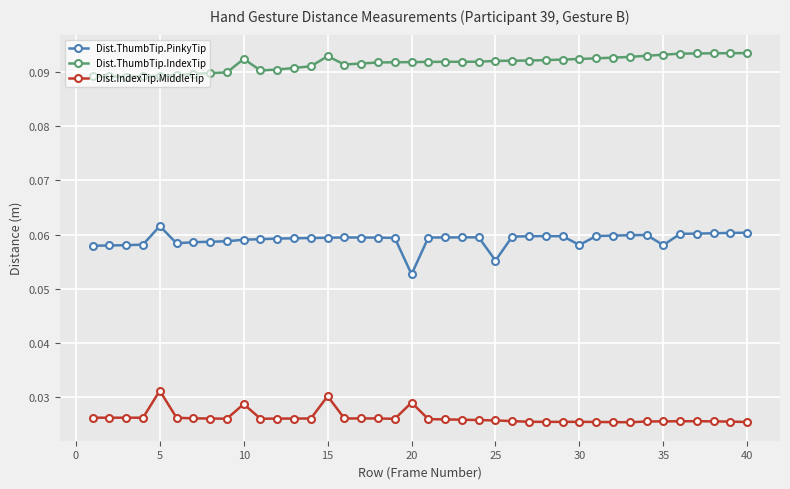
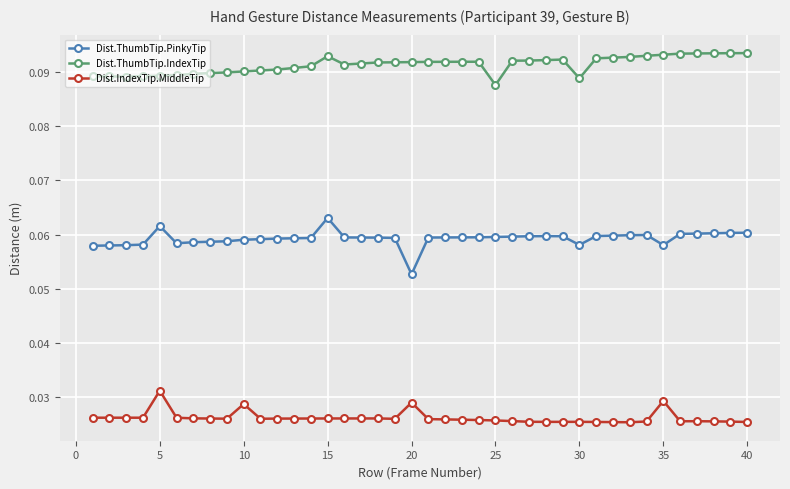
  {
    "Dist.ThumbTip.PinkyTip": {
      "5": 0.062,
      "10": 0.059,
-     "15": 0.059,
+     "15": 0.063,
      "20": 0.053,
-     "25": 0.055,
+     "25": 0.060,
      "30": 0.058,
      "35": 0.058,
      "40": 0.060
    },
    "Dist.ThumbTip.IndexTip": {
-     "10": 0.092,
+     "10": 0.090,
      "15": 0.093,
      "20": 0.092,
-     "25": 0.092,
-     "30": 0.092,
+     "25": 0.088,
+     "30": 0.089,
      "35": 0.093,
      "40": 0.093
    },
    "Dist.IndexTip.MiddleTip": {
      "5": 0.031,
      "10": 0.029,
-     "15": 0.030,
+     "15": 0.026,
      "20": 0.029,
      "25": 0.026,
      "30": 0.026,
-     "35": 0.026,
+     "35": 0.029,
      "40": 0.025
    }
  }
